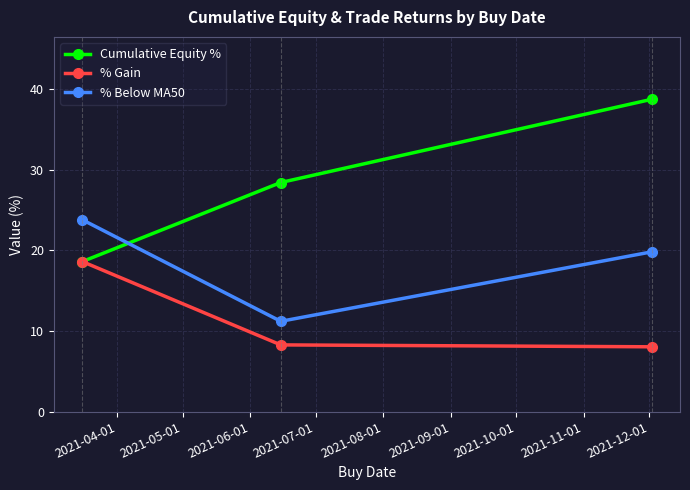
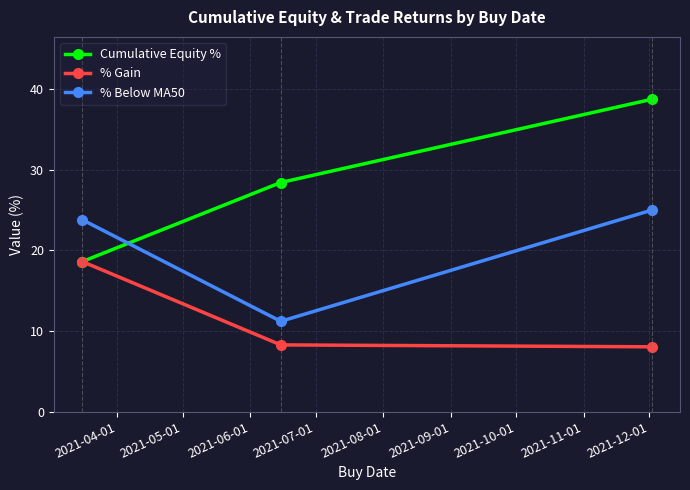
  {
    "Cumulative Equity %": {
      "2021-12-01": 39
    },
    "% Gain": {
      "2021-12-01": 8
    },
    "% Below MA50": {
-     "2021-12-01": 20
+     "2021-12-01": 25
    }
  }
